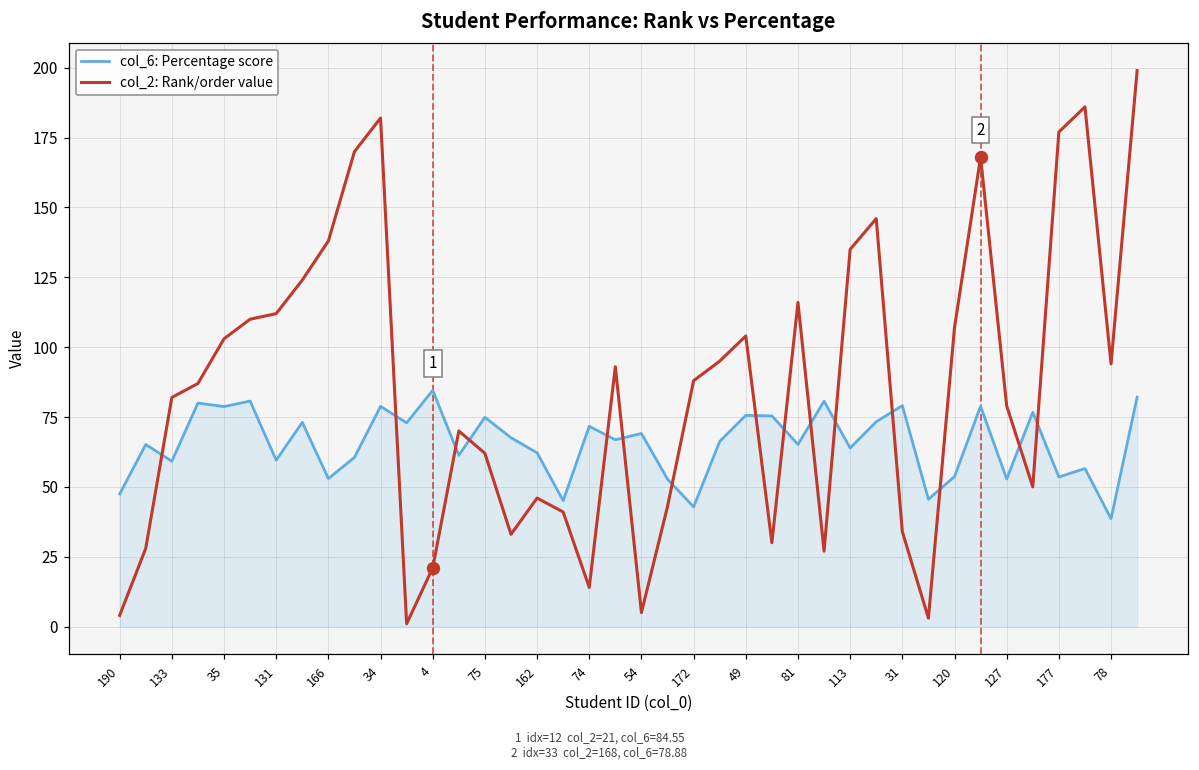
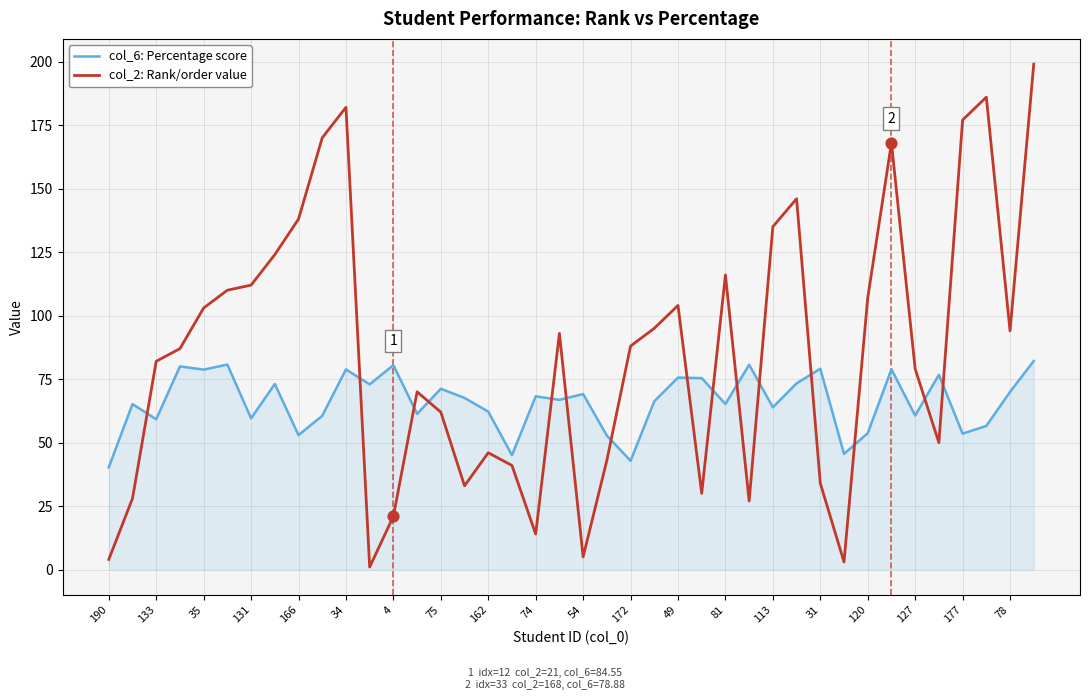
  {
    "col_6: Percentage score": {
-     "190": 47,
+     "190": 40,
      "133": 59,
      "131": 60,
      "166": 53,
      "34": 79,
-     "4": 85,
-     "75": 75,
+     "4": 80,
+     "75": 71,
      "162": 62,
-     "74": 72,
+     "74": 68,
      "54": 69,
      "172": 43,
      "49": 76,
      "81": 65,
      "113": 64,
      "120": 54,
-     "127": 53,
+     "127": 61,
      "177": 54,
-     "78": 39
+     "78": 70
    }
  }
